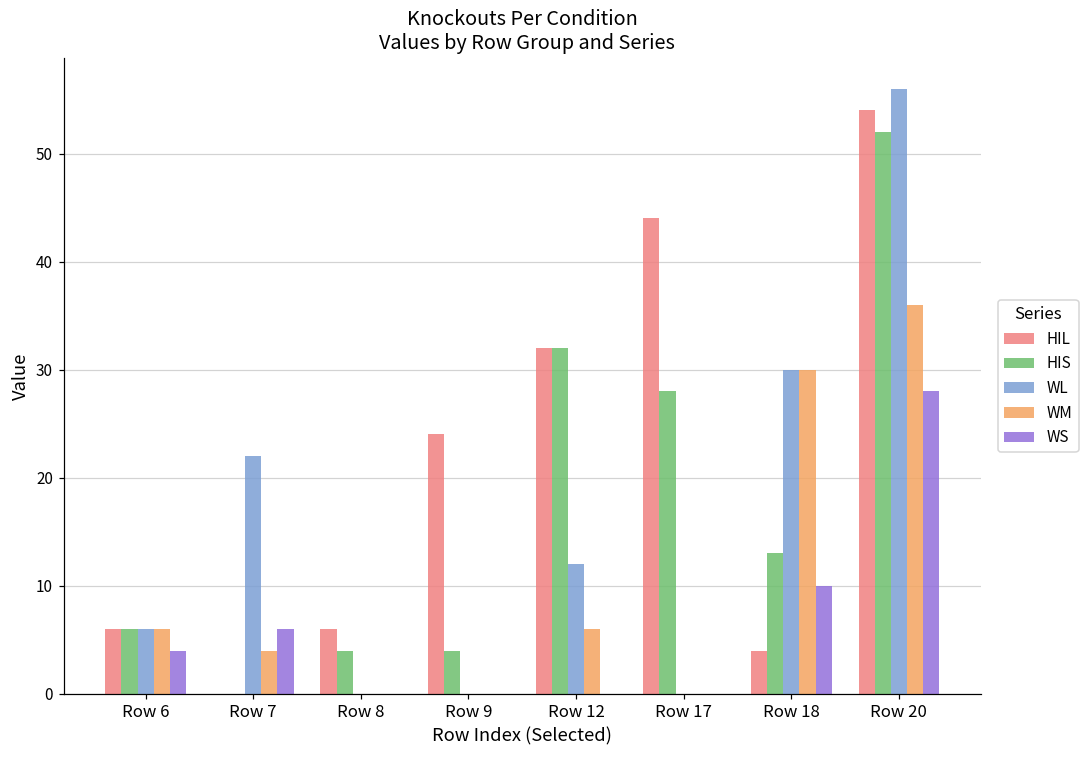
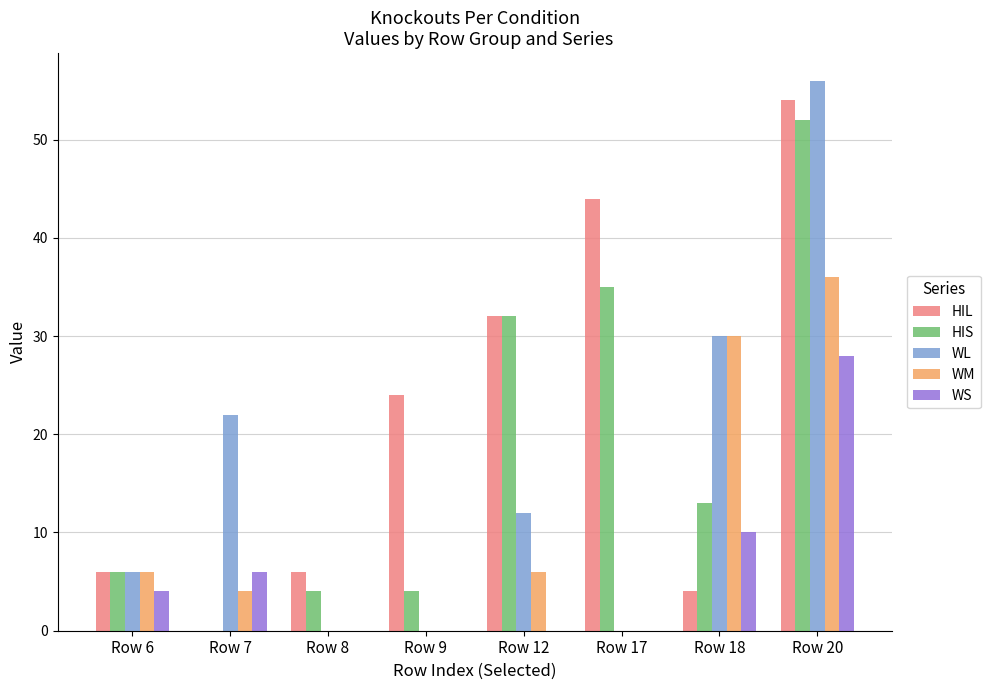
  {
    "HIS": {
      "Row 6": 6,
      "Row 7": 0,
      "Row 8": 4,
      "Row 9": 4,
      "Row 12": 32,
-     "Row 17": 28,
+     "Row 17": 35,
      "Row 18": 13,
      "Row 20": 52
    }
  }
